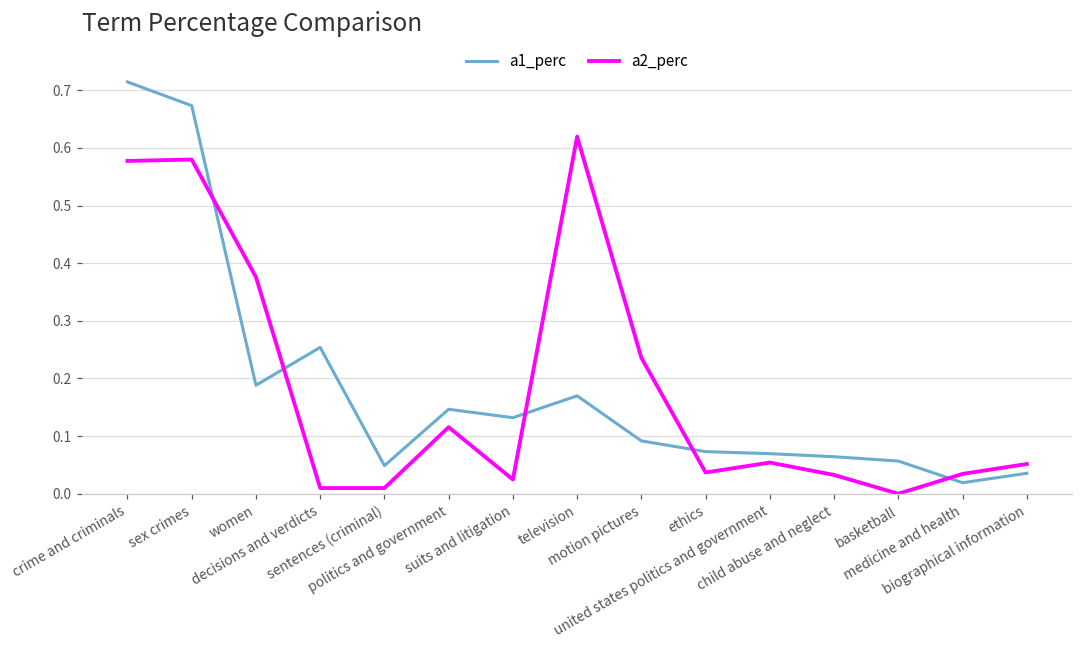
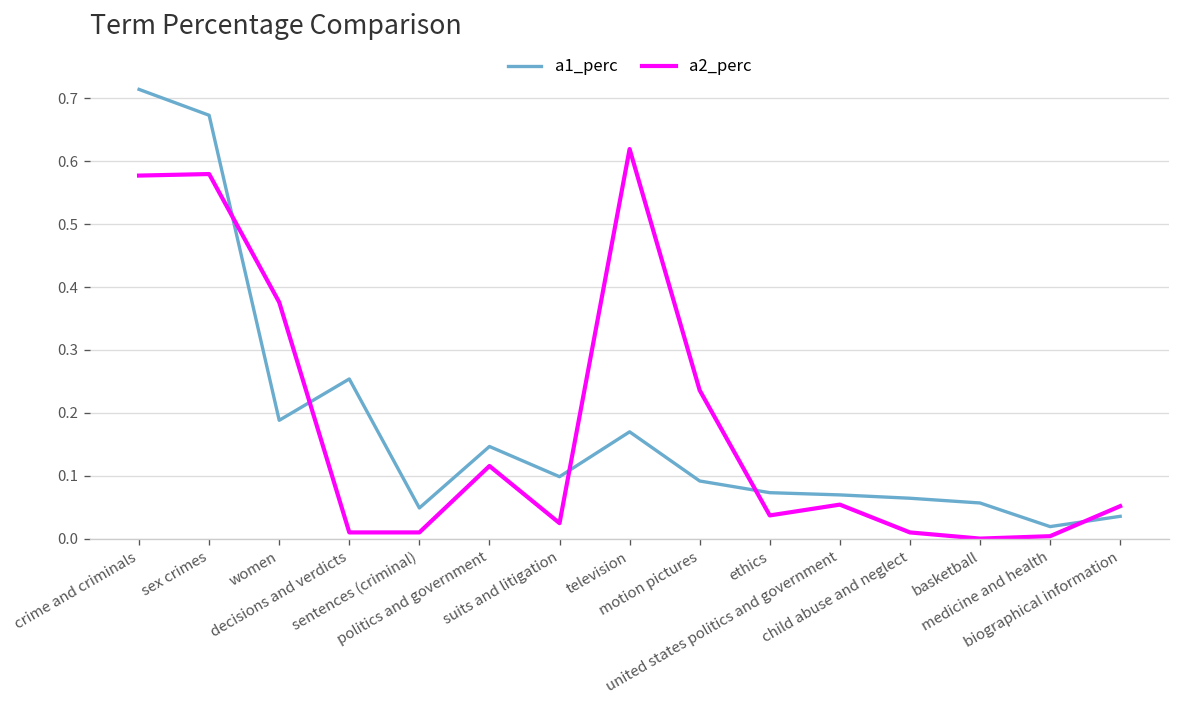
  {
    "a1_perc": {
      "crime and criminals": 0.71,
      "sex crimes": 0.67,
      "women": 0.19,
      "decisions and verdicts": 0.25,
      "sentences (criminal)": 0.05,
      "politics and government": 0.15,
-     "suits and litigation": 0.13,
+     "suits and litigation": 0.10,
      "television": 0.17,
      "motion pictures": 0.09,
      "ethics": 0.07,
      "united states politics and government": 0.07,
      "child abuse and neglect": 0.06,
      "basketball": 0.06,
      "medicine and health": 0.02,
      "biographical information": 0.04
    },
    "a2_perc": {
      "crime and criminals": 0.58,
      "sex crimes": 0.58,
      "women": 0.38,
      "decisions and verdicts": 0.01,
      "sentences (criminal)": 0.01,
      "politics and government": 0.12,
      "suits and litigation": 0.02,
      "television": 0.62,
      "motion pictures": 0.24,
      "ethics": 0.04,
      "united states politics and government": 0.05,
-     "child abuse and neglect": 0.03,
+     "child abuse and neglect": 0.01,
      "basketball": 0.00,
-     "medicine and health": 0.03,
+     "medicine and health": 0.00,
      "biographical information": 0.05
    }
  }
